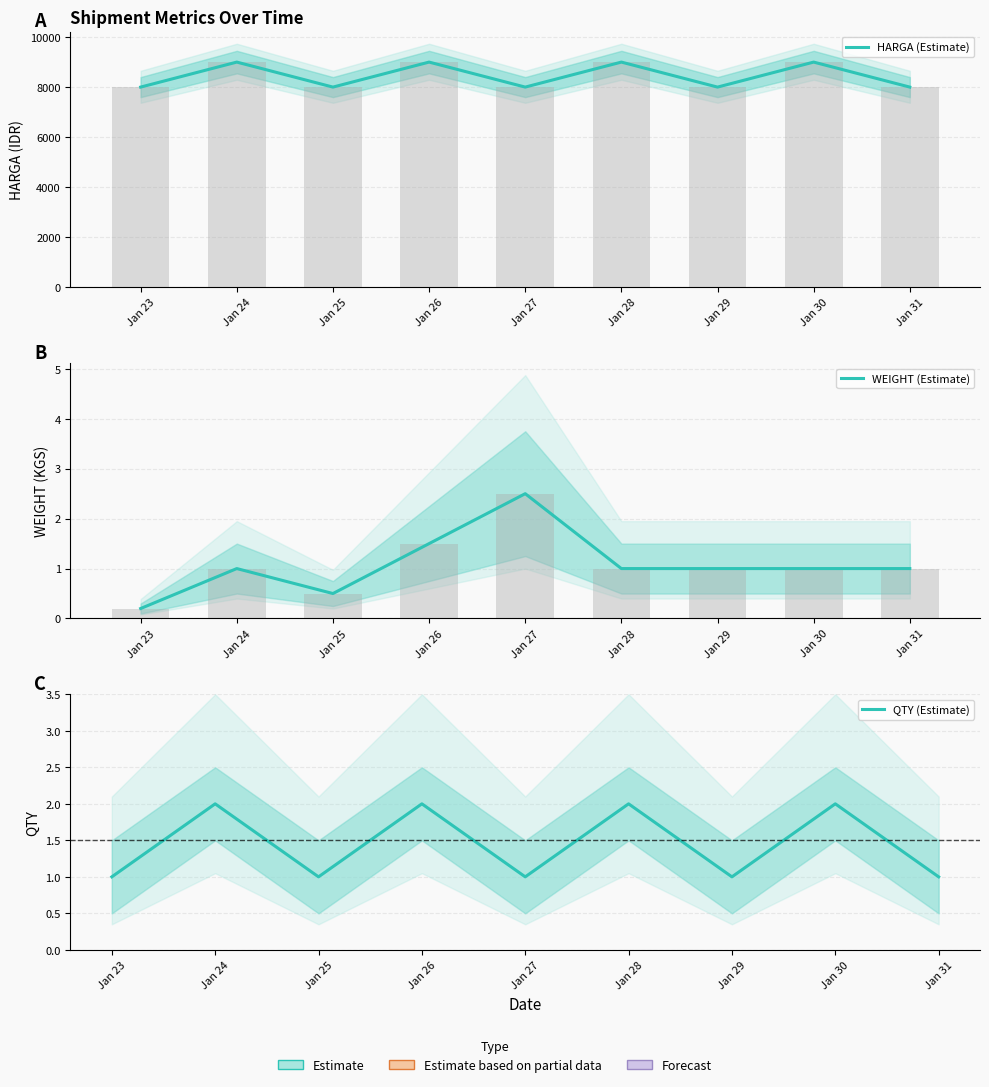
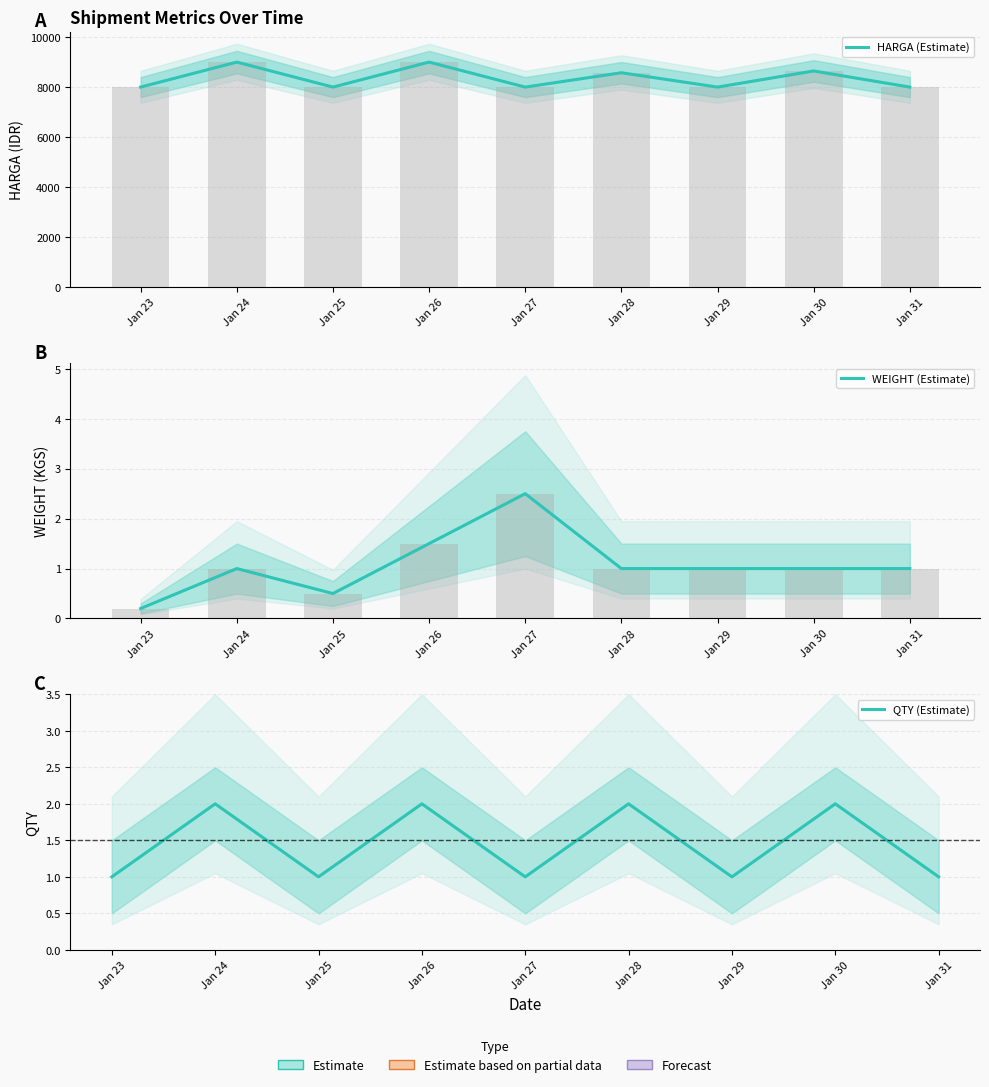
  {
    "Shipment Metrics Over Time": {
      "HARGA (Estimate)": {
        "Jan 23": 8000,
        "Jan 24": 9000,
        "Jan 25": 8000,
        "Jan 26": 9000,
        "Jan 27": 8000,
-       "Jan 28": 9000,
+       "Jan 28": 8600,
        "Jan 29": 8000,
-       "Jan 30": 9000,
+       "Jan 30": 8600,
        "Jan 31": 8000
      }
    }
  }
